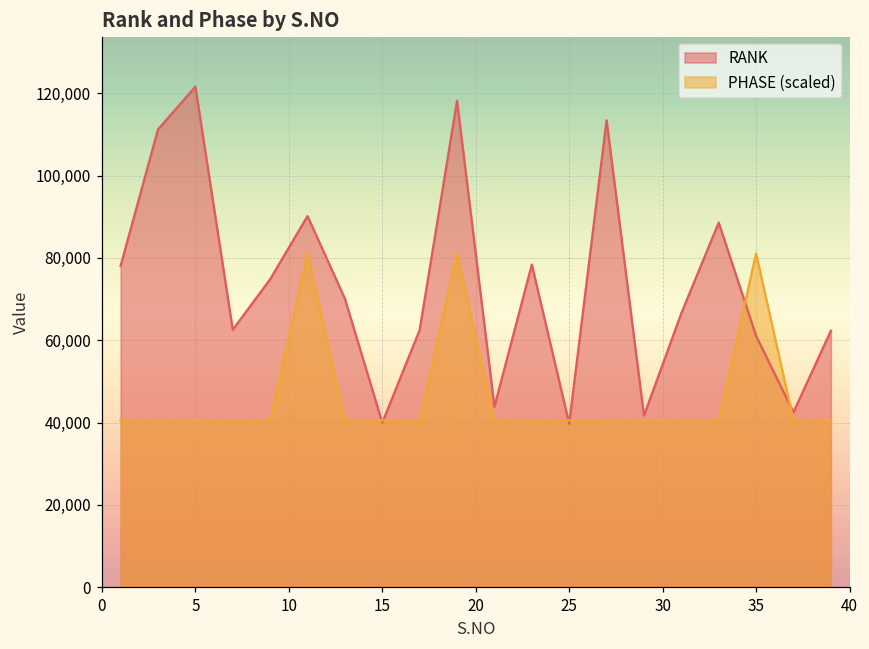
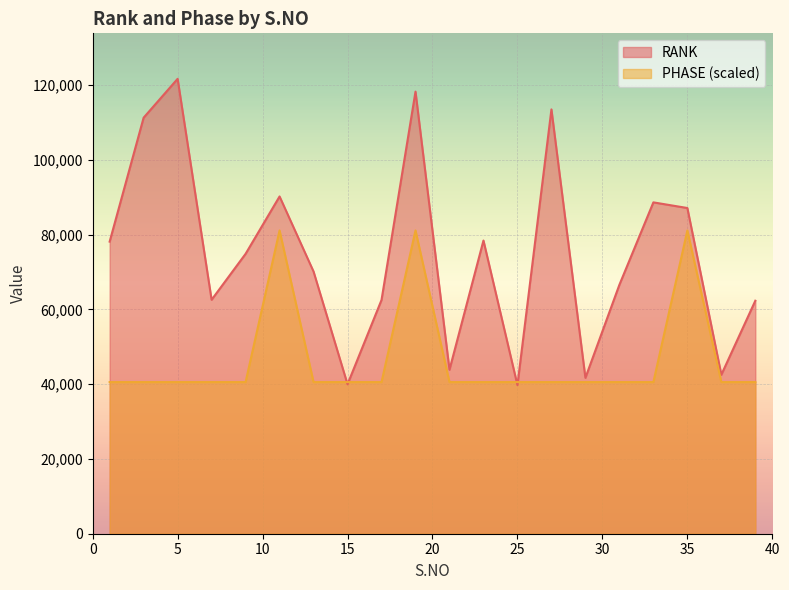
  {
    "RANK": {
      "5": "122,000",
      "25": "40,000",
-     "35": "61,000"
+     "35": "87,000"
    },
    "PHASE (scaled)": {
      "5": "41,000",
      "25": "41,000",
      "35": "81,000"
    }
  }
